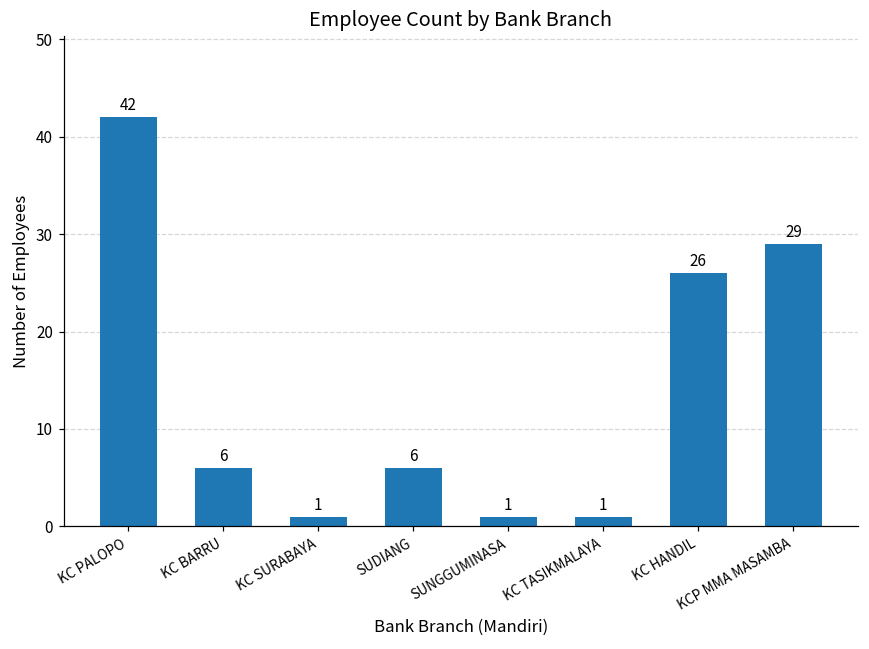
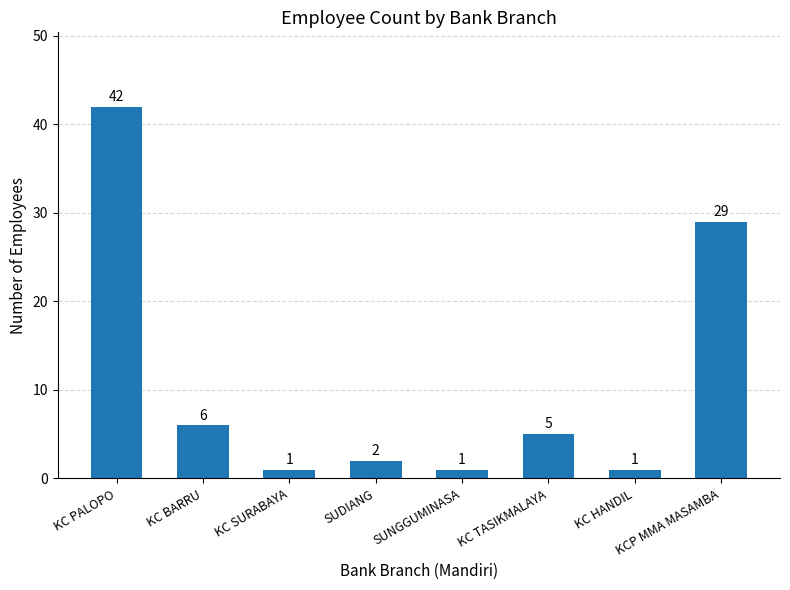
  {
    "KC PALOPO": 42,
    "KC BARRU": 6,
    "KC SURABAYA": 1,
-   "SUDIANG": 6,
+   "SUDIANG": 2,
    "SUNGGUMINASA": 1,
-   "KC TASIKMALAYA": 1,
-   "KC HANDIL": 26,
+   "KC TASIKMALAYA": 5,
+   "KC HANDIL": 1,
    "KCP MMA MASAMBA": 29
  }
